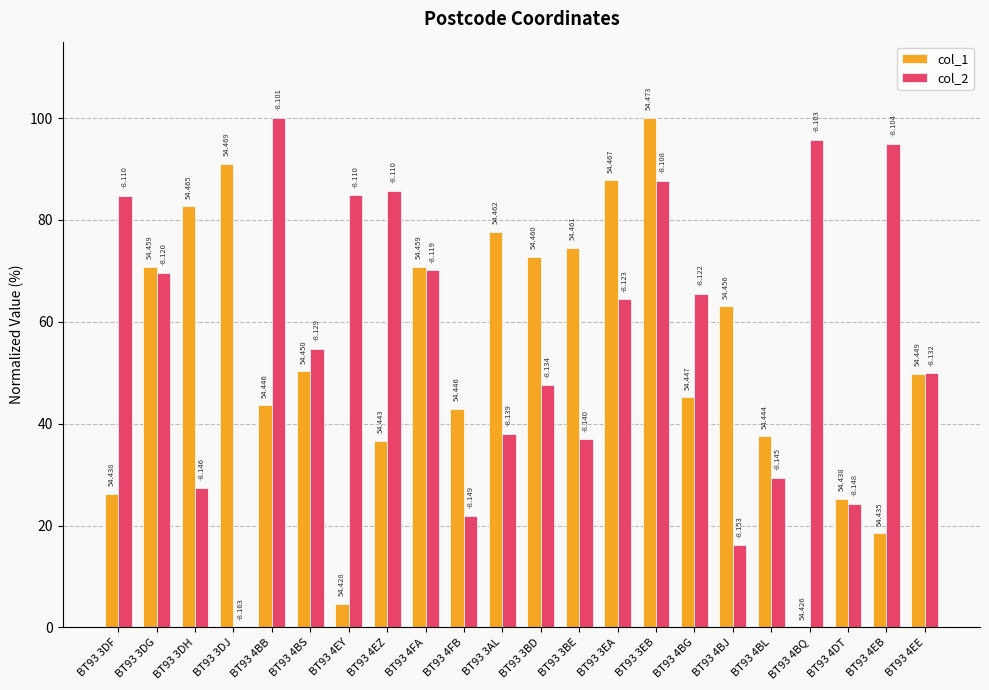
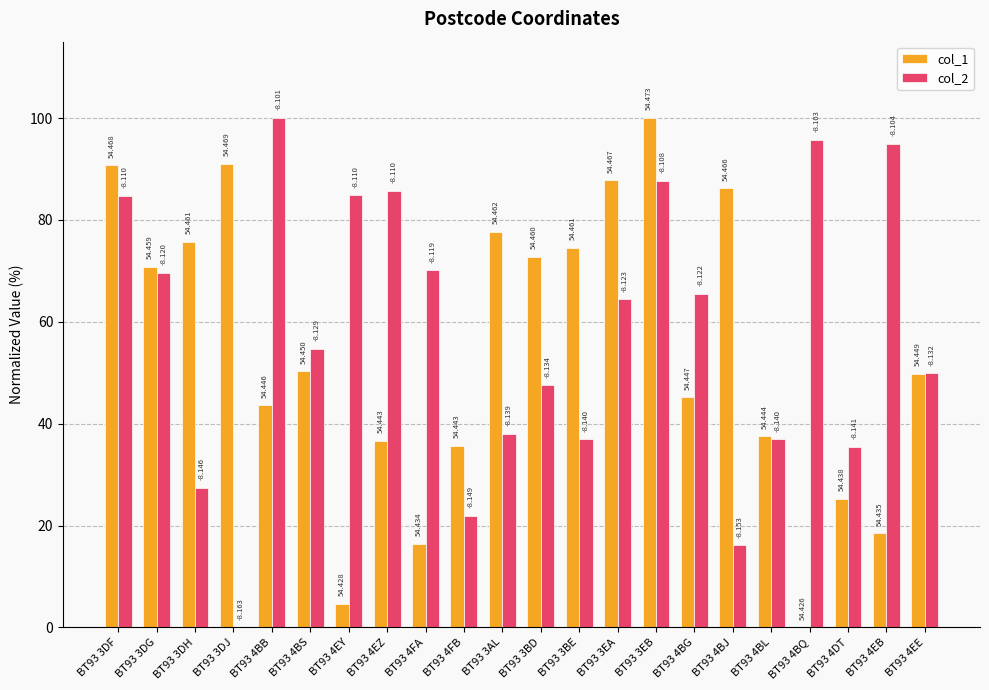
  {
    "col_1": {
-     "BT93 3DF": 54.438,
-     "BT93 3DH": 54.465,
-     "BT93 4FA": 54.459,
-     "BT93 4FB": 54.446,
-     "BT93 4BJ": 54.456
+     "BT93 3DF": 54.468,
+     "BT93 3DH": 54.461,
+     "BT93 4FA": 54.434,
+     "BT93 4FB": 54.443,
+     "BT93 4BJ": 54.466
    },
    "col_2": {
-     "BT93 4BL": -8.145,
-     "BT93 4DT": -8.148
+     "BT93 4BL": -8.140,
+     "BT93 4DT": -8.141
    }
  }
